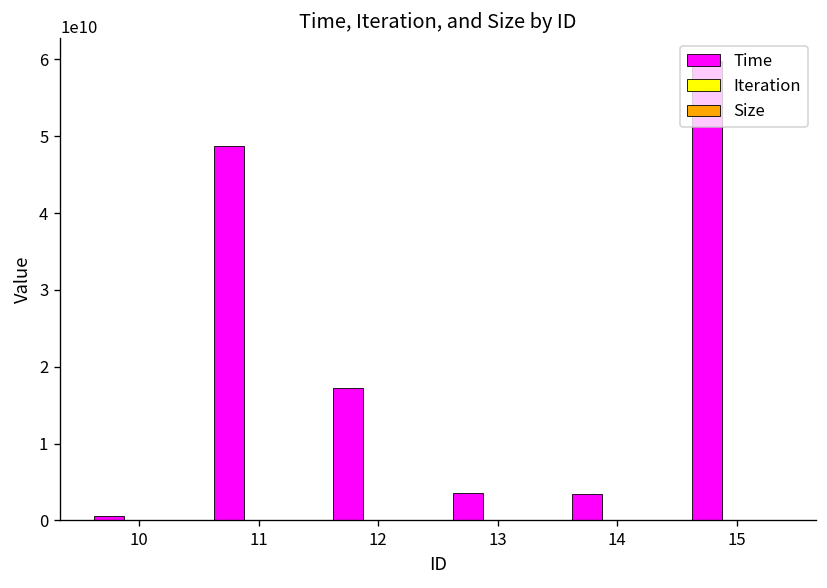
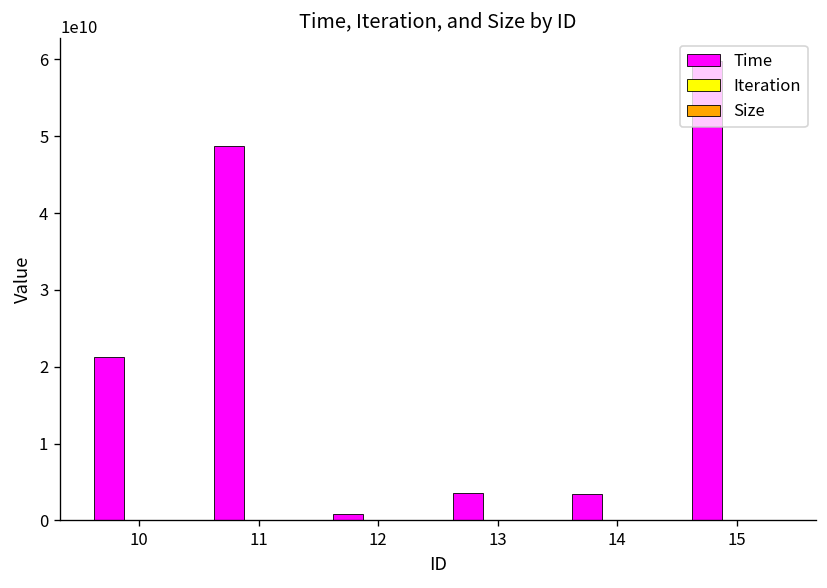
  {
    "Time": {
-     "10": 1000000000,
+     "10": 21000000000,
      "11": 49000000000,
-     "12": 17000000000,
+     "12": 1000000000,
      "13": 4000000000,
      "14": 3000000000
    },
    "Iteration": {
      "10": 0,
      "11": 0,
      "12": 0,
      "13": 0,
      "14": 0,
      "15": 0
    },
    "Size": {
      "10": 0,
      "11": 0,
      "12": 0,
      "13": 0,
      "14": 0,
      "15": 0
    }
  }
